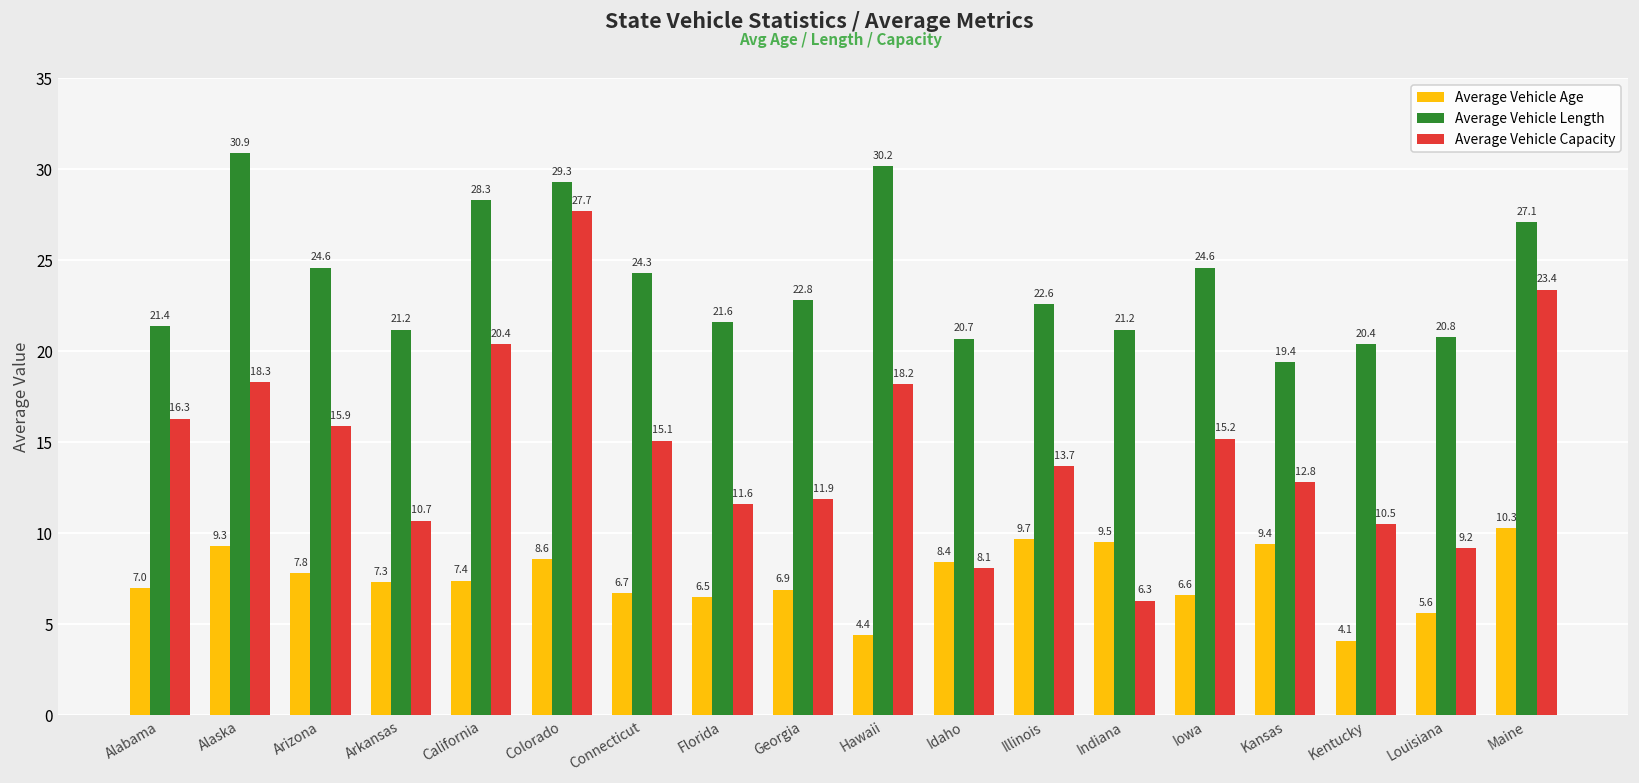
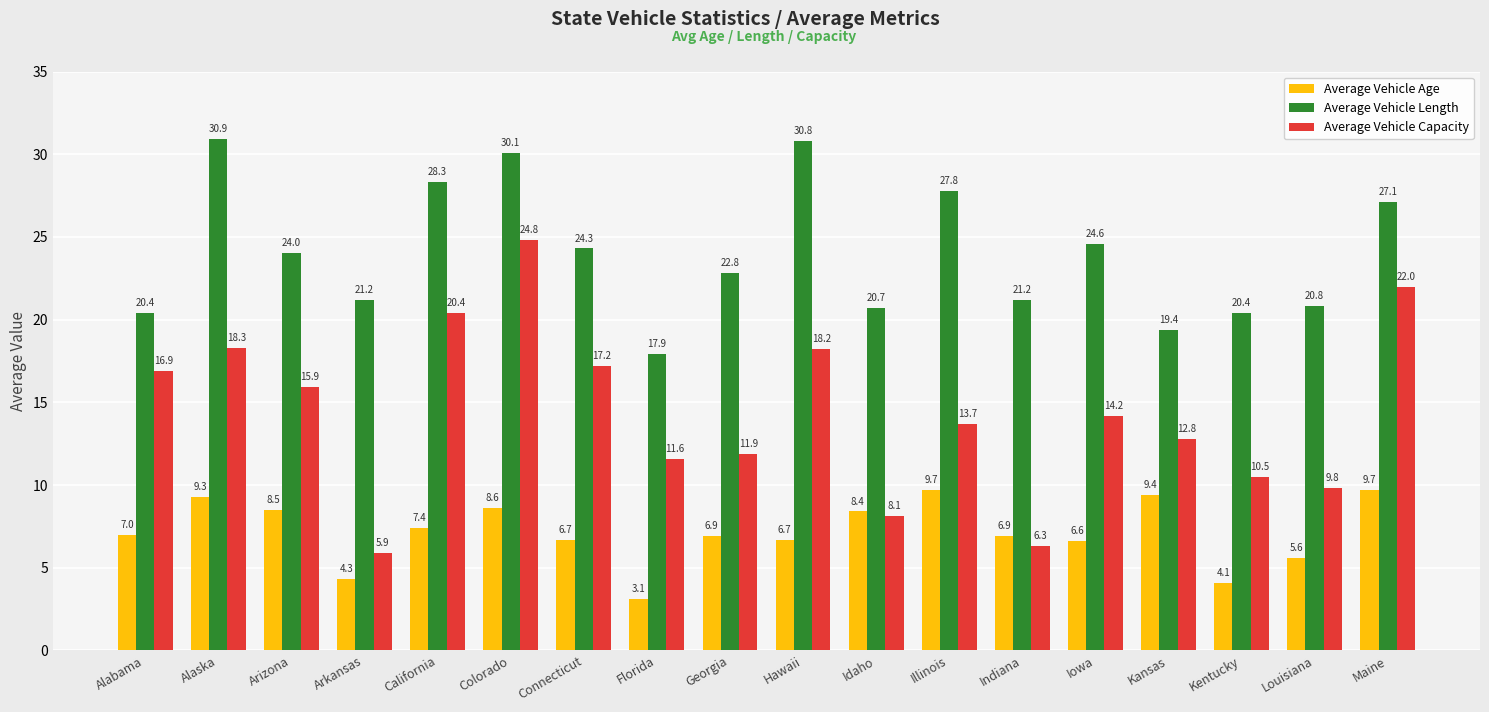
  {
    "Average Vehicle Age": {
      "Alabama": 7.0,
      "Alaska": 9.3,
-     "Arizona": 7.8,
-     "Arkansas": 7.3,
+     "Arizona": 8.5,
+     "Arkansas": 4.3,
      "California": 7.4,
      "Colorado": 8.6,
      "Connecticut": 6.7,
-     "Florida": 6.5,
+     "Florida": 3.1,
      "Georgia": 6.9,
-     "Hawaii": 4.4,
+     "Hawaii": 6.7,
      "Idaho": 8.4,
      "Illinois": 9.7,
-     "Indiana": 9.5,
+     "Indiana": 6.9,
      "Iowa": 6.6,
      "Kansas": 9.4,
      "Kentucky": 4.1,
      "Louisiana": 5.6,
-     "Maine": 10.3
+     "Maine": 9.7
    },
    "Average Vehicle Length": {
-     "Alabama": 21.4,
+     "Alabama": 20.4,
      "Alaska": 30.9,
-     "Arizona": 24.6,
+     "Arizona": 24.0,
      "Arkansas": 21.2,
      "California": 28.3,
-     "Colorado": 29.3,
+     "Colorado": 30.1,
      "Connecticut": 24.3,
-     "Florida": 21.6,
+     "Florida": 17.9,
      "Georgia": 22.8,
-     "Hawaii": 30.2,
+     "Hawaii": 30.8,
      "Idaho": 20.7,
-     "Illinois": 22.6,
+     "Illinois": 27.8,
      "Indiana": 21.2,
      "Iowa": 24.6,
      "Kansas": 19.4,
      "Kentucky": 20.4,
      "Louisiana": 20.8,
      "Maine": 27.1
    },
    "Average Vehicle Capacity": {
-     "Alabama": 16.3,
+     "Alabama": 16.9,
      "Alaska": 18.3,
      "Arizona": 15.9,
-     "Arkansas": 10.7,
+     "Arkansas": 5.9,
      "California": 20.4,
-     "Colorado": 27.7,
-     "Connecticut": 15.1,
+     "Colorado": 24.8,
+     "Connecticut": 17.2,
      "Florida": 11.6,
      "Georgia": 11.9,
      "Hawaii": 18.2,
      "Idaho": 8.1,
      "Illinois": 13.7,
      "Indiana": 6.3,
-     "Iowa": 15.2,
+     "Iowa": 14.2,
      "Kansas": 12.8,
      "Kentucky": 10.5,
-     "Louisiana": 9.2,
-     "Maine": 23.4
+     "Louisiana": 9.8,
+     "Maine": 22.0
    }
  }
